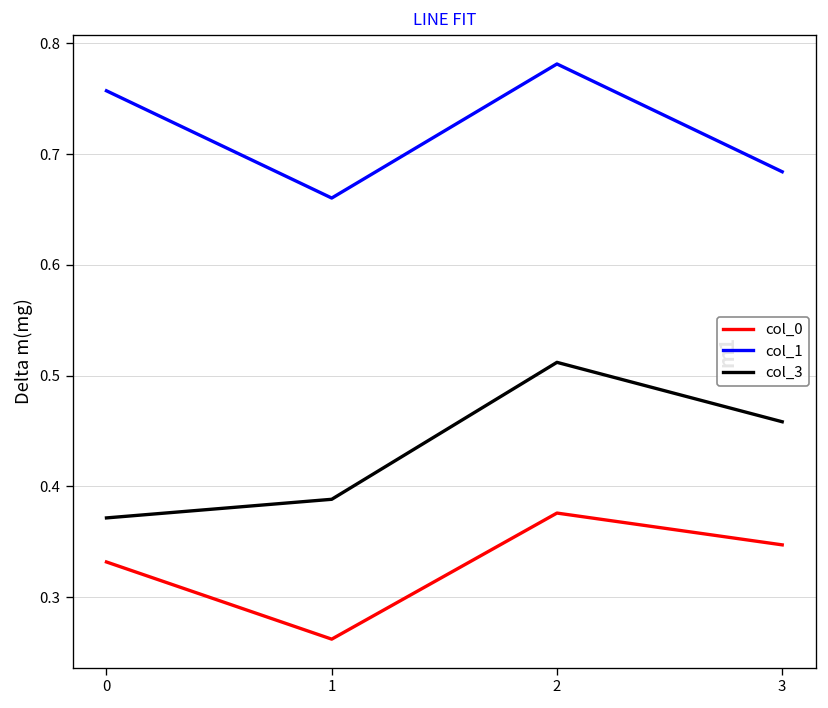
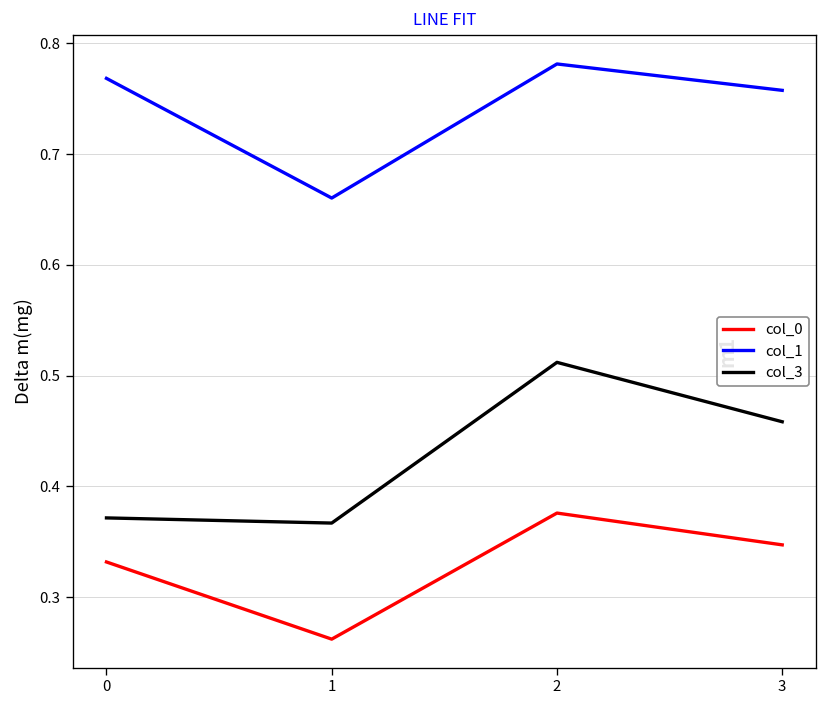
  {
    "col_0": {
      "0": 0.33,
      "1": 0.26,
      "2": 0.38,
      "3": 0.35
    },
    "col_1": {
-     "0": 0.76,
+     "0": 0.77,
      "1": 0.66,
      "2": 0.78,
-     "3": 0.68
+     "3": 0.76
    },
    "col_3": {
      "0": 0.37,
-     "1": 0.39,
+     "1": 0.37,
      "2": 0.51,
      "3": 0.46
    }
  }
